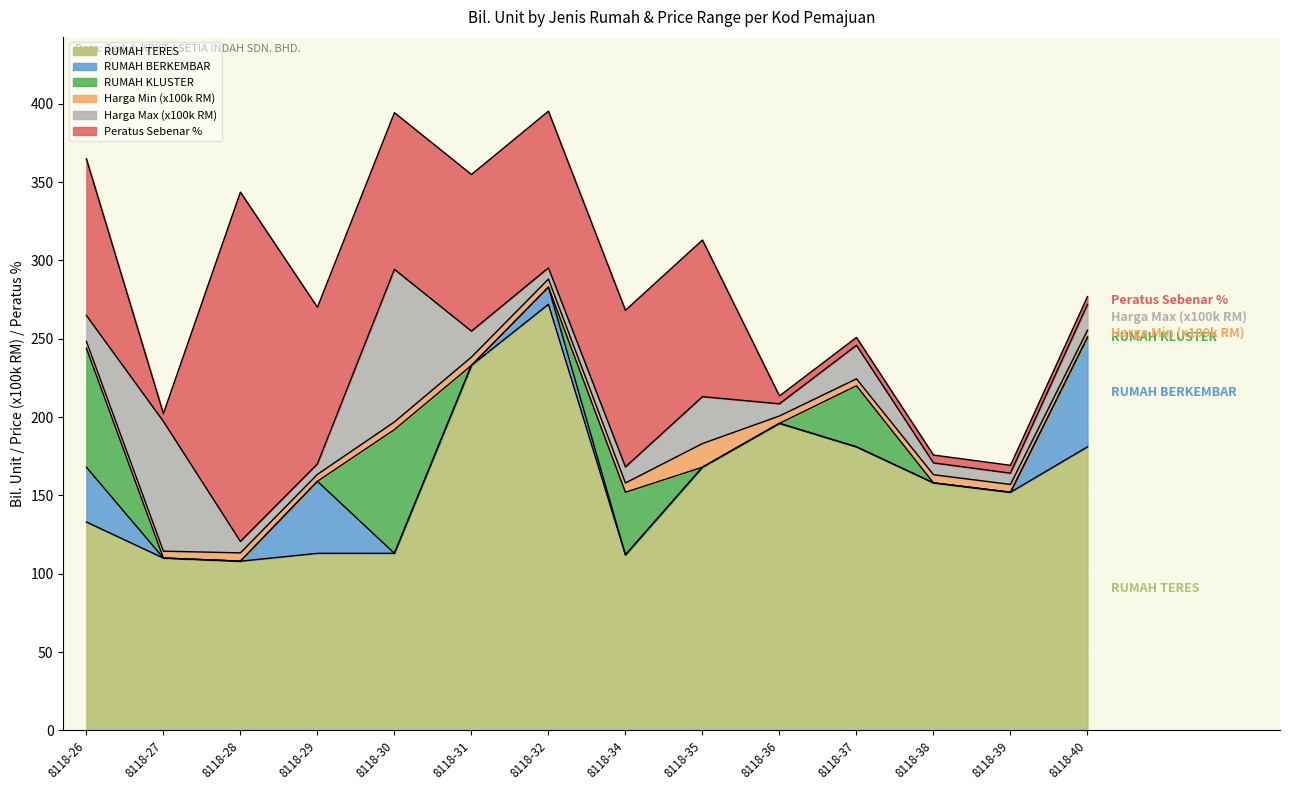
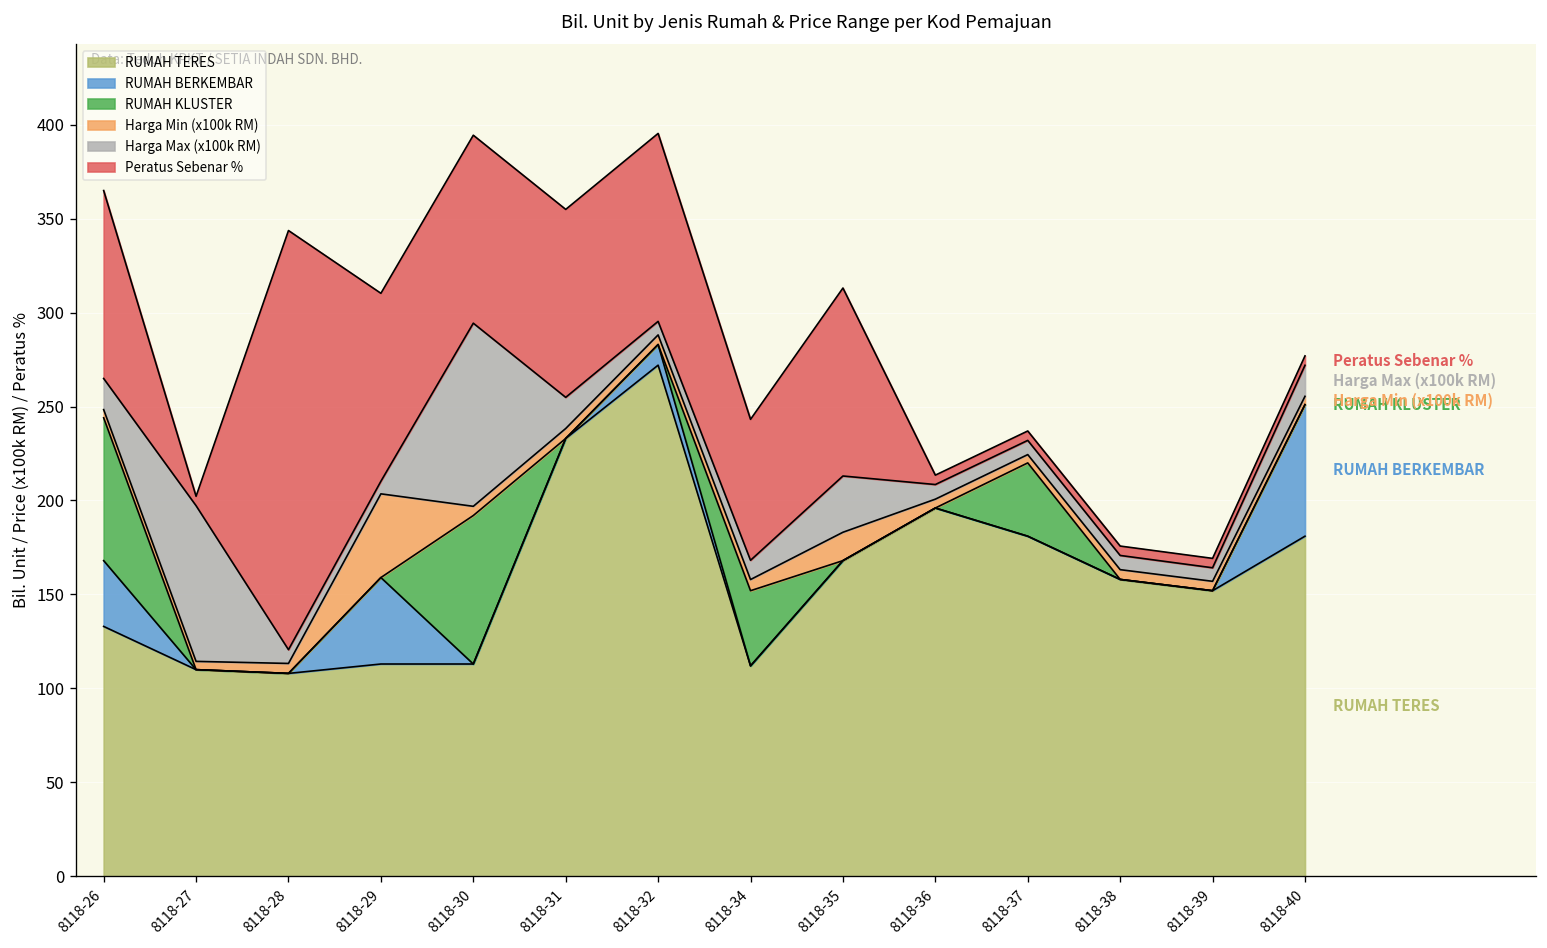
  {
    "RUMAH TERES": {
      "8118-26": 133,
      "8118-29": 113,
      "8118-32": 272,
      "8118-40": 181
    },
    "RUMAH BERKEMBAR": {
      "8118-26": 35
    },
    "RUMAH KLUSTER": {
      "8118-26": 76,
      "8118-30": 79,
      "8118-34": 40,
      "8118-37": 39
    },
    "Harga Min (x100k RM)": {
      "8118-26": 4,
      "8118-27": 4,
      "8118-28": 5,
-     "8118-29": 4,
+     "8118-29": 45,
      "8118-30": 5,
      "8118-31": 5,
      "8118-32": 5,
      "8118-34": 6,
      "8118-35": 15,
      "8118-36": 5,
      "8118-37": 4,
      "8118-38": 5,
      "8118-39": 5,
      "8118-40": 4
    },
    "Harga Max (x100k RM)": {
      "8118-26": 17,
      "8118-27": 83,
      "8118-28": 7,
      "8118-29": 7,
      "8118-30": 97,
      "8118-31": 17,
      "8118-32": 7,
      "8118-34": 10,
      "8118-35": 30,
      "8118-36": 8,
-     "8118-37": 21,
+     "8118-37": 8,
      "8118-38": 8,
      "8118-39": 7,
      "8118-40": 17
    },
    "Peratus Sebenar %": {
      "8118-26": 100,
      "8118-27": 5,
      "8118-28": 223,
      "8118-29": 100,
      "8118-30": 100,
      "8118-31": 100,
      "8118-32": 100,
-     "8118-34": 100,
+     "8118-34": 75,
      "8118-35": 100,
      "8118-36": 5,
      "8118-37": 5,
      "8118-38": 5,
      "8118-39": 5,
      "8118-40": 5
    }
  }
